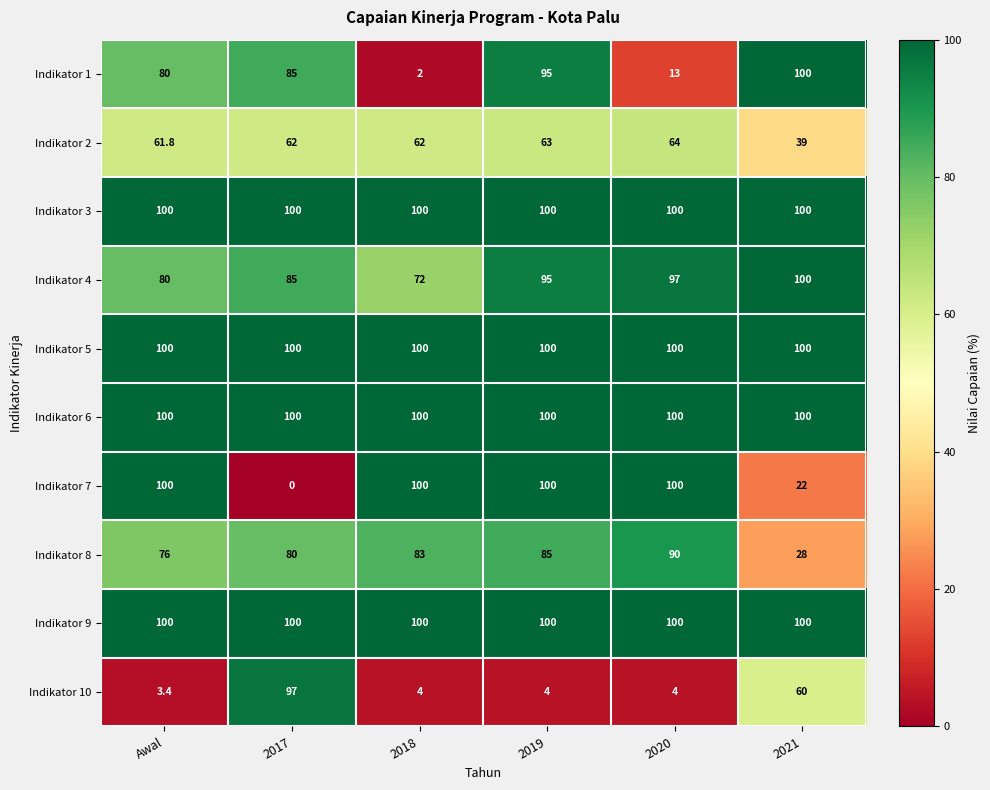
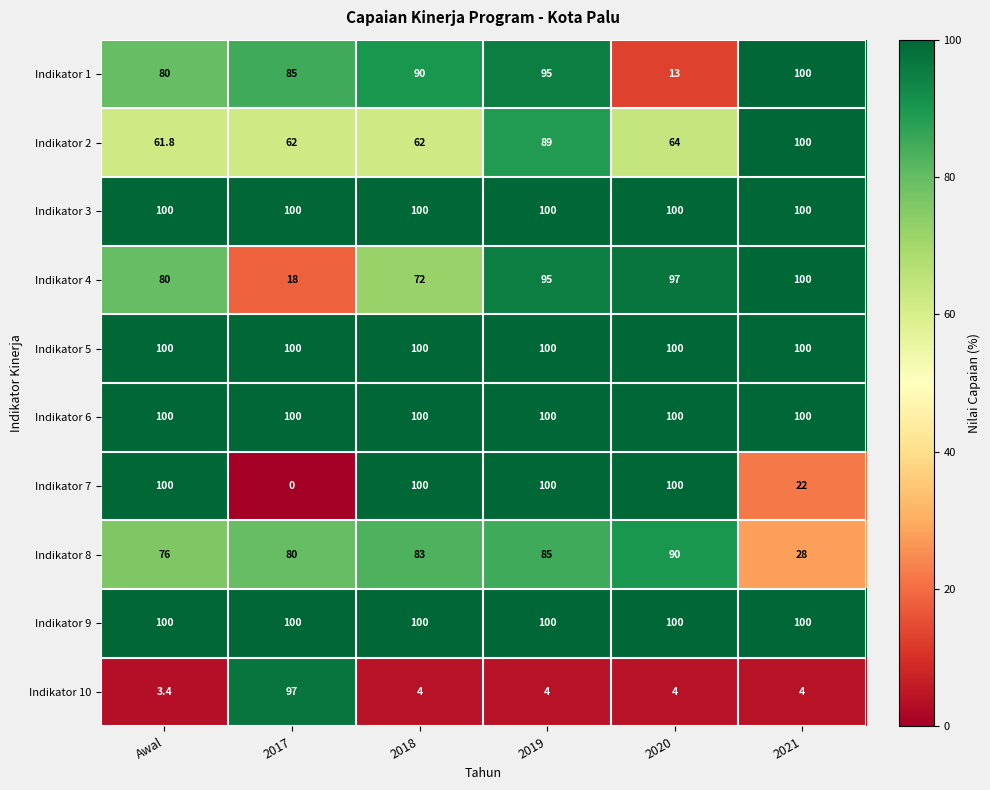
  {
    "Indikator 1": {
      "Awal": 80,
      "2017": 85,
-     "2018": 2,
+     "2018": 90,
      "2019": 95,
      "2020": 13,
      "2021": 100
    },
    "Indikator 2": {
      "Awal": 61.8,
      "2017": 62,
      "2018": 62,
-     "2019": 63,
+     "2019": 89,
      "2020": 64,
-     "2021": 39
+     "2021": 100
    },
    "Indikator 3": {
      "Awal": 100,
      "2017": 100,
      "2018": 100,
      "2019": 100,
      "2020": 100,
      "2021": 100
    },
    "Indikator 4": {
      "Awal": 80,
-     "2017": 85,
+     "2017": 18,
      "2018": 72,
      "2019": 95,
      "2020": 97,
      "2021": 100
    },
    "Indikator 5": {
      "Awal": 100,
      "2017": 100,
      "2018": 100,
      "2019": 100,
      "2020": 100,
      "2021": 100
    },
    "Indikator 6": {
      "Awal": 100,
      "2017": 100,
      "2018": 100,
      "2019": 100,
      "2020": 100,
      "2021": 100
    },
    "Indikator 7": {
      "Awal": 100,
      "2017": 0,
      "2018": 100,
      "2019": 100,
      "2020": 100,
      "2021": 22
    },
    "Indikator 8": {
      "Awal": 76,
      "2017": 80,
      "2018": 83,
      "2019": 85,
      "2020": 90,
      "2021": 28
    },
    "Indikator 9": {
      "Awal": 100,
      "2017": 100,
      "2018": 100,
      "2019": 100,
      "2020": 100,
      "2021": 100
    },
    "Indikator 10": {
      "Awal": 3.4,
      "2017": 97,
      "2018": 4,
      "2019": 4,
      "2020": 4,
-     "2021": 60
+     "2021": 4
    }
  }
